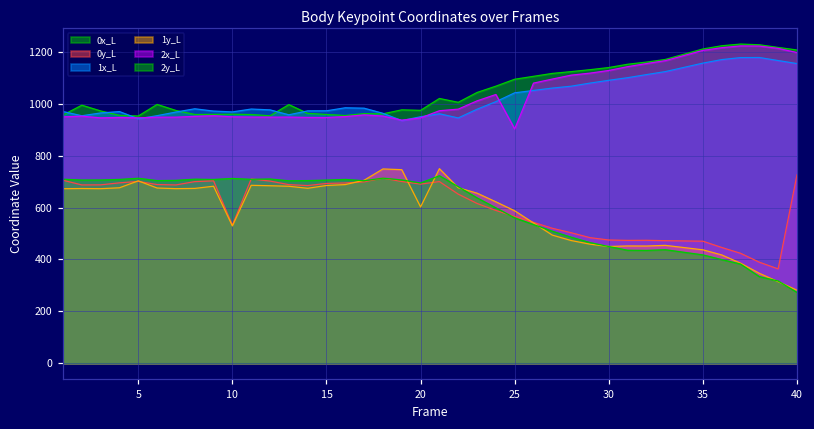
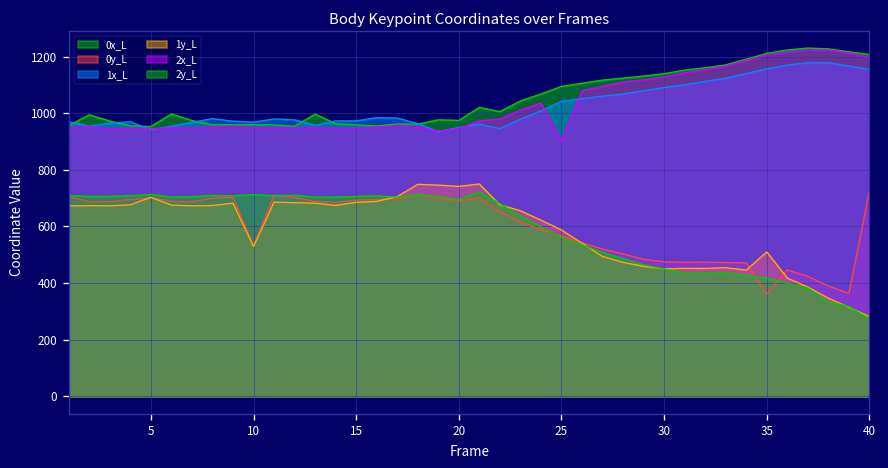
  {
    "0y_L": {
      "30": 470,
-     "35": 470,
+     "35": 360,
      "40": 730
    },
    "1x_L": {
      "15": 970,
      "25": 1040,
      "30": 1090,
      "35": 1160,
      "40": 1150
    },
    "1y_L": {
-     "20": 600,
+     "20": 740,
      "25": 590,
-     "35": 440
+     "35": 510
    },
    "2x_L": {
      "15": 950,
      "25": 900,
      "30": 1130
    }
  }
